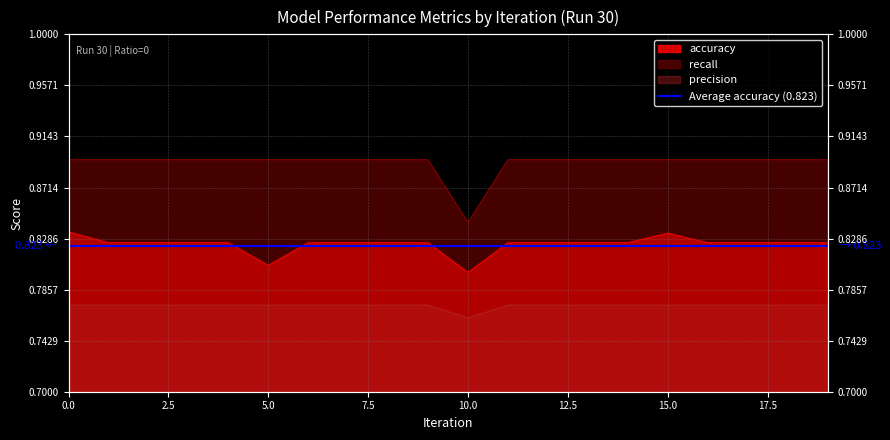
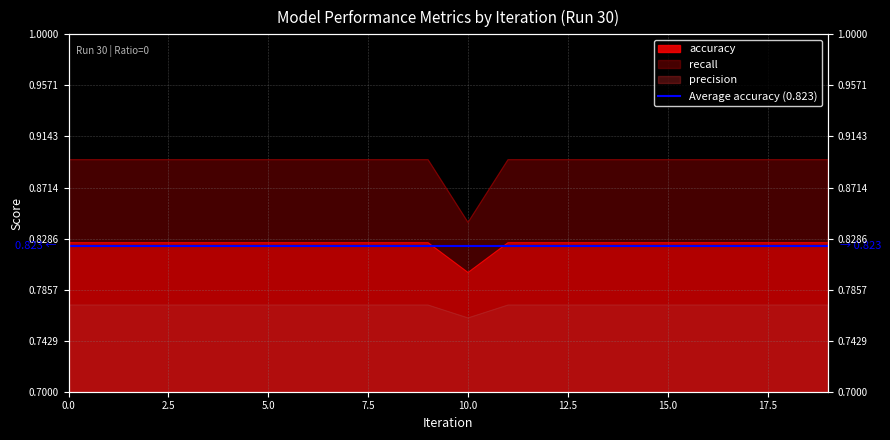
  {
    "accuracy": {
-     "0.0": 0.834,
-     "5.0": 0.806,
+     "0.0": 0.825,
+     "5.0": 0.825,
      "10.0": 0.800,
-     "15.0": 0.833
+     "15.0": 0.825
    }
  }
